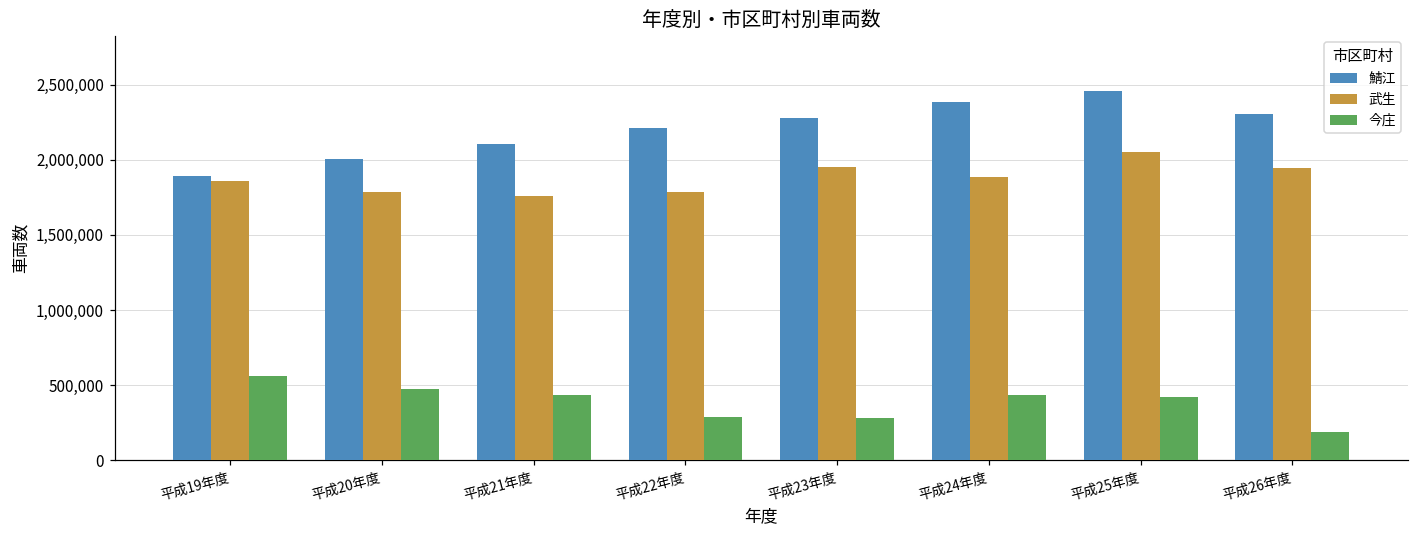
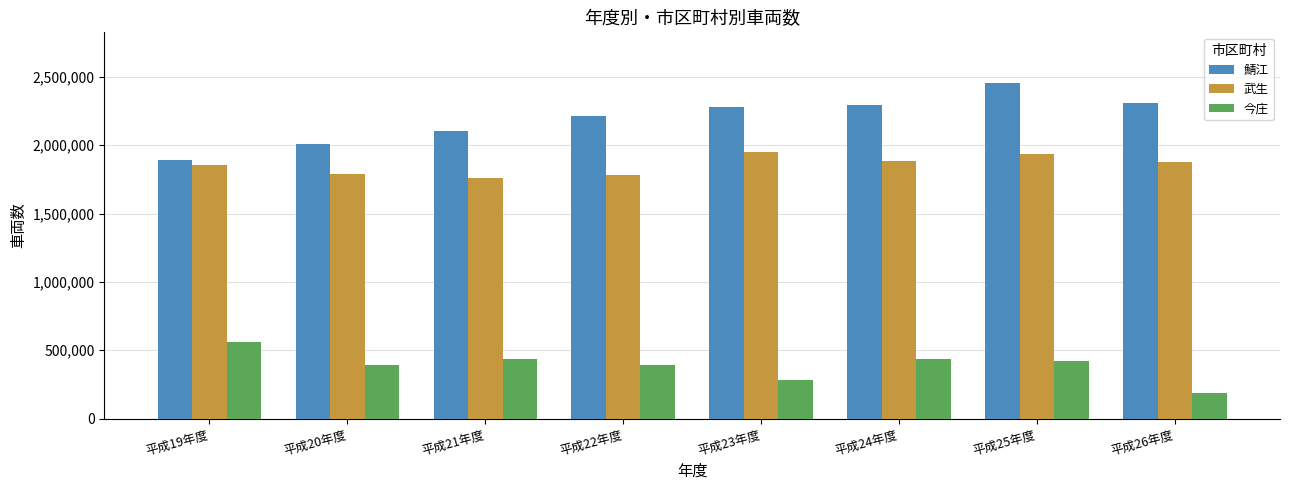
  {
    "鯖江": {
      "平成19年度": "1,890,000",
      "平成20年度": "2,010,000",
      "平成21年度": "2,100,000",
      "平成22年度": "2,210,000",
      "平成23年度": "2,280,000",
-     "平成24年度": "2,380,000",
+     "平成24年度": "2,290,000",
      "平成25年度": "2,460,000",
      "平成26年度": "2,310,000"
    },
    "武生": {
      "平成19年度": "1,860,000",
      "平成20年度": "1,790,000",
      "平成21年度": "1,760,000",
      "平成22年度": "1,780,000",
      "平成23年度": "1,950,000",
      "平成24年度": "1,890,000",
-     "平成25年度": "2,050,000",
-     "平成26年度": "1,940,000"
+     "平成25年度": "1,940,000",
+     "平成26年度": "1,880,000"
    },
    "今庄": {
      "平成19年度": "560,000",
-     "平成20年度": "470,000",
+     "平成20年度": "400,000",
      "平成21年度": "440,000",
-     "平成22年度": "290,000",
+     "平成22年度": "390,000",
      "平成23年度": "280,000",
      "平成24年度": "430,000",
      "平成25年度": "420,000",
      "平成26年度": "190,000"
    }
  }
